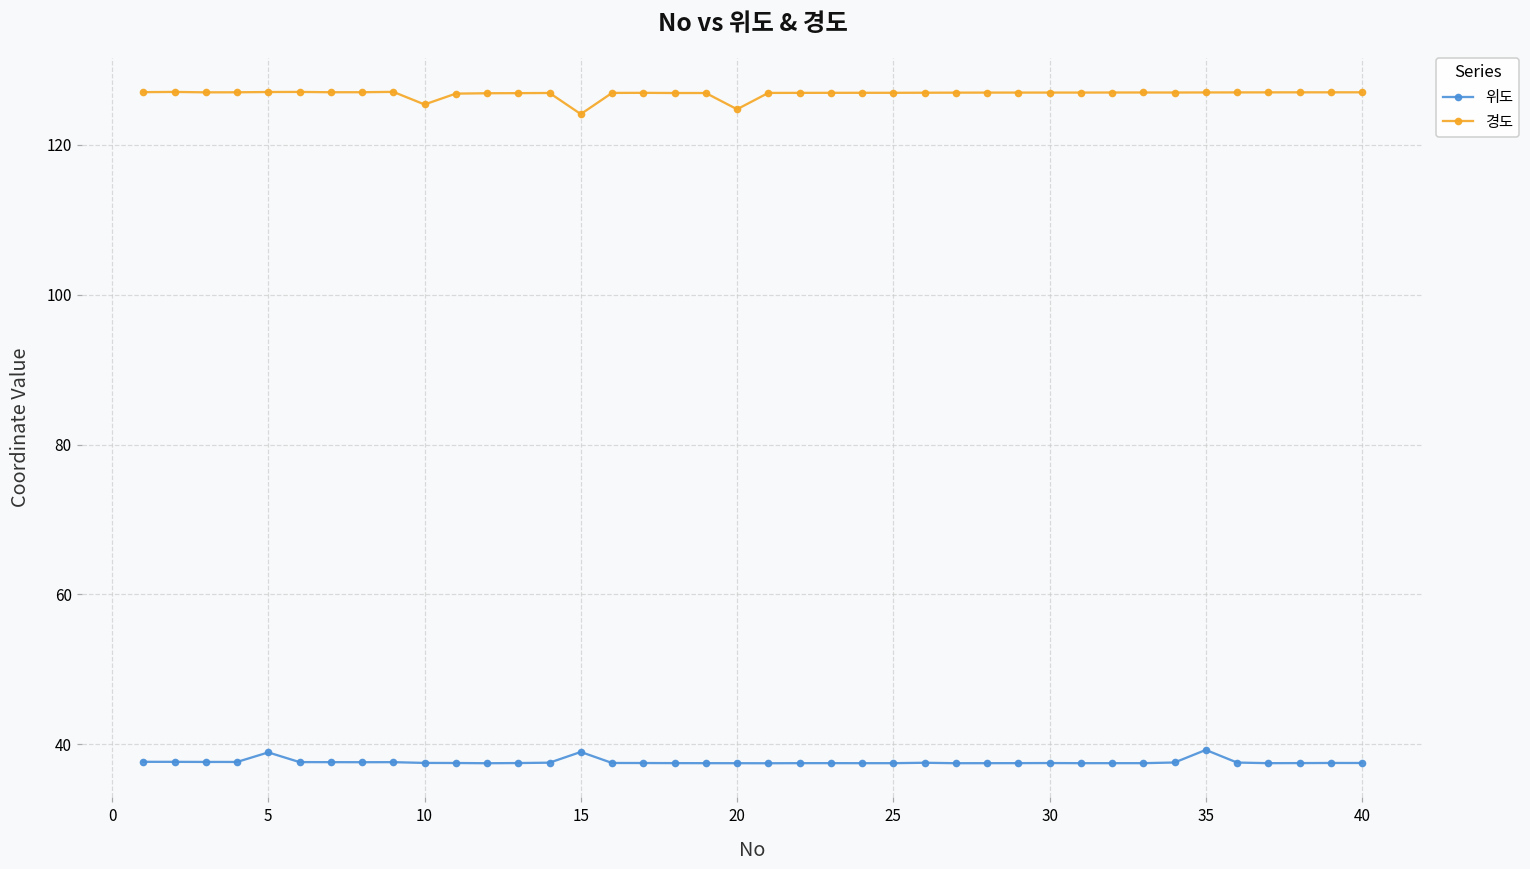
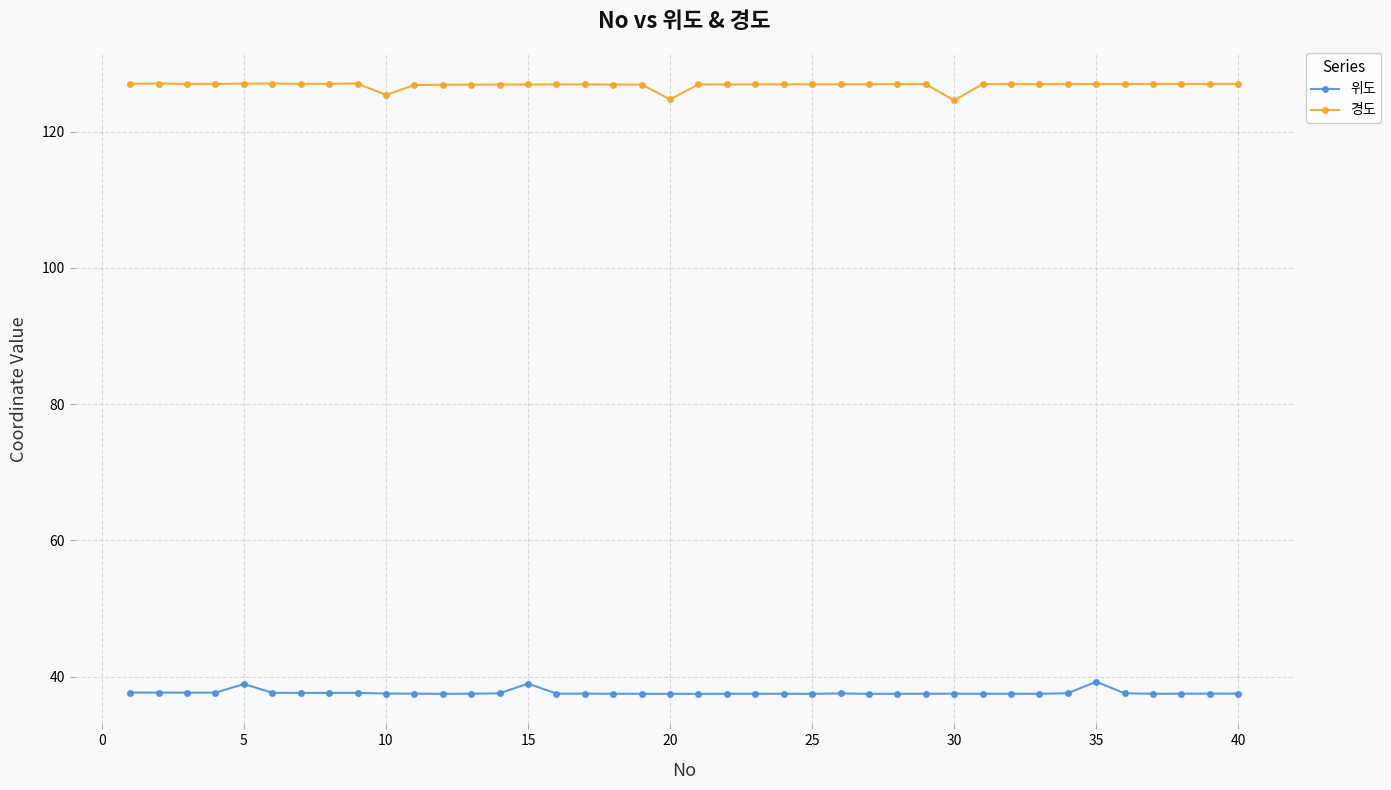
  {
    "위도": {
      "5": 39,
      "10": 38,
      "15": 39,
      "20": 37,
      "25": 37,
      "30": 37,
      "35": 39,
      "40": 38
    },
    "경도": {
      "5": 127,
      "10": 125,
-     "15": 124,
+     "15": 127,
      "20": 125,
      "25": 127,
-     "30": 127,
+     "30": 125,
      "35": 127,
      "40": 127
    }
  }
